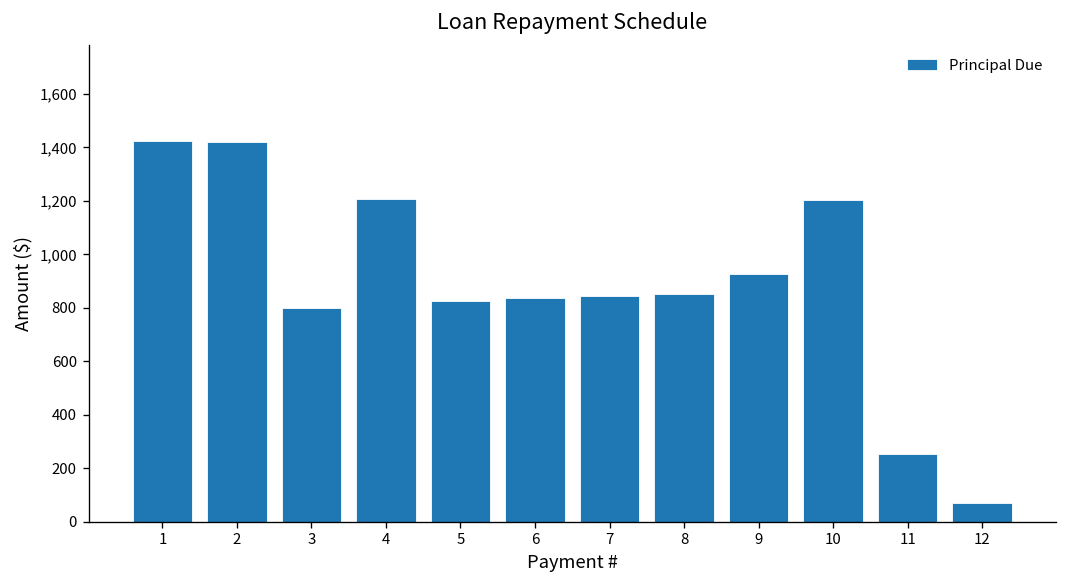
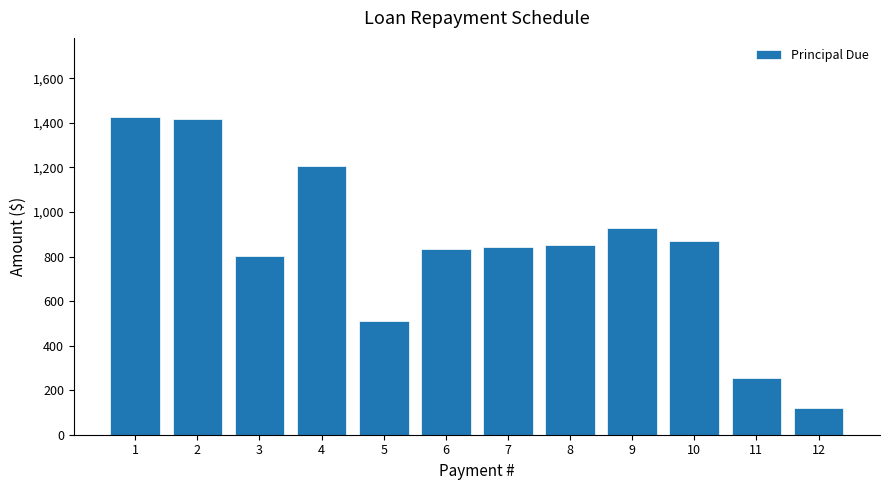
  {
    "1": "1,430",
    "2": "1,420",
    "3": "800",
    "4": "1,210",
-   "5": "830",
+   "5": "510",
    "6": "840",
    "7": "840",
    "8": "850",
    "9": "930",
-   "10": "1,200",
+   "10": "870",
    "11": "250",
-   "12": "70"
+   "12": "120"
  }
